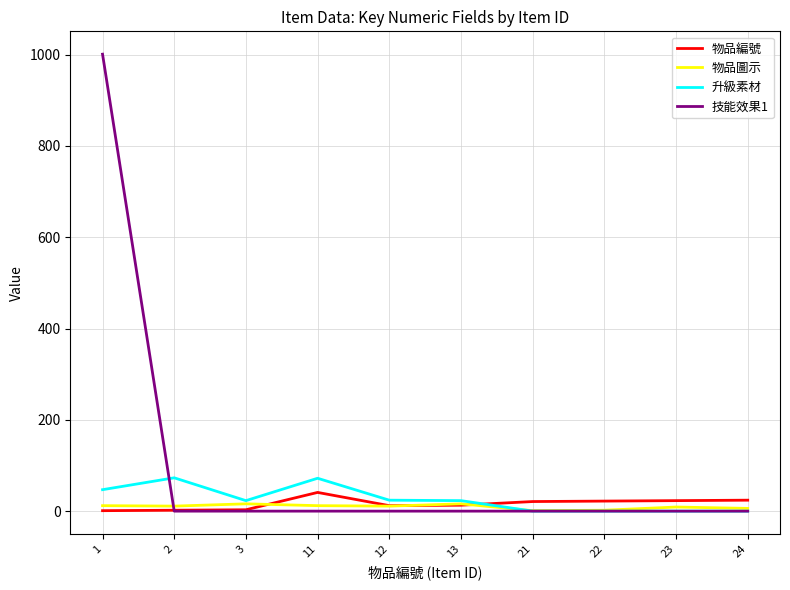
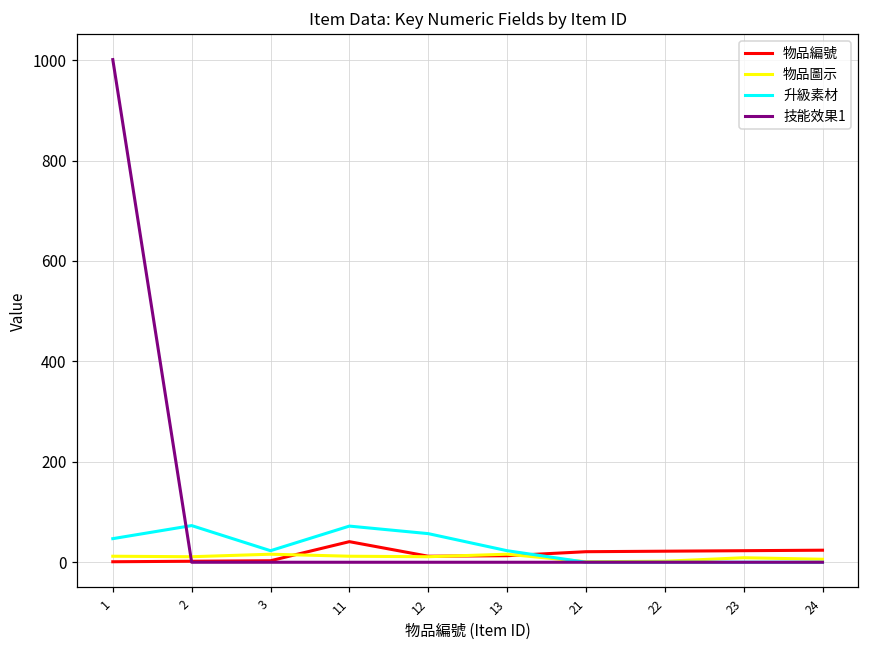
  {
    "物品編號": {
      "1": 0,
      "11": 40,
      "21": 20,
      "22": 20,
      "23": 20,
      "24": 20
    },
    "物品圖示": {
      "1": 10,
      "2": 10,
      "3": 20,
      "11": 10,
      "23": 10,
      "24": 10
    },
    "升級素材": {
      "1": 50,
      "2": 70,
      "3": 20,
      "11": 70,
-     "12": 20,
+     "12": 60,
      "13": 20
    },
    "技能效果1": {
      "1": 1000,
      "11": 0,
      "12": 0,
      "13": 0
    }
  }
